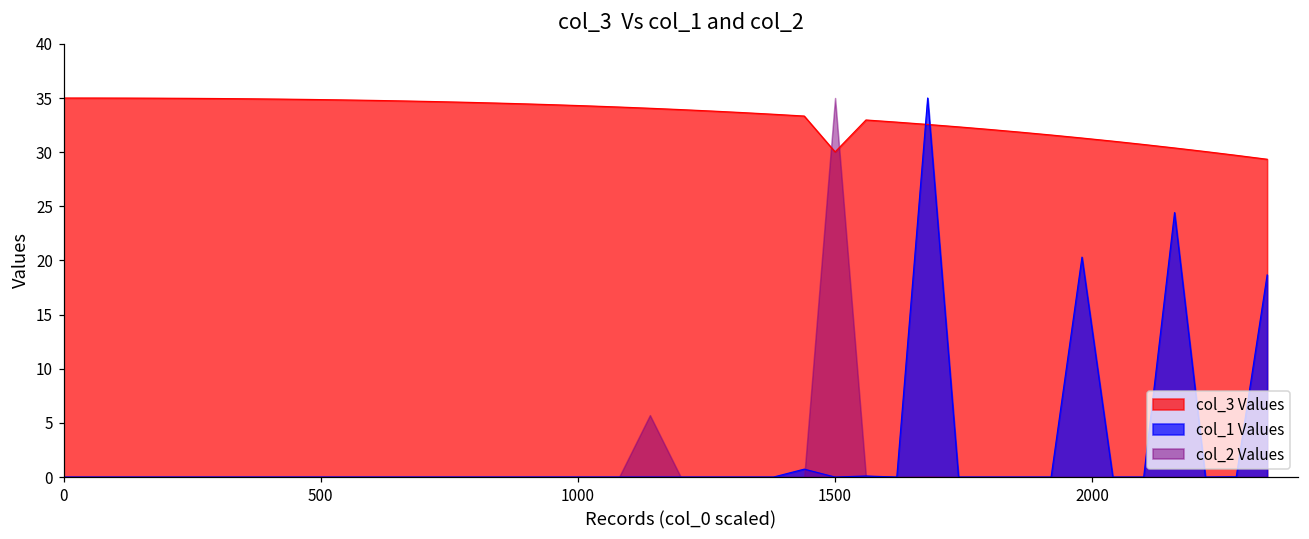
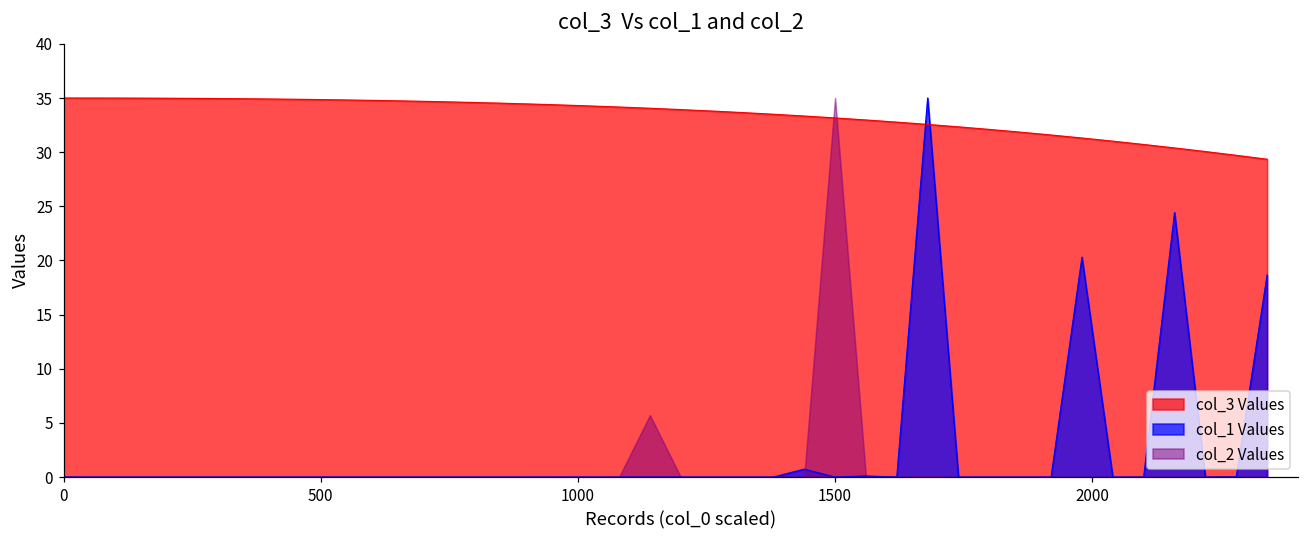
  {
    "col_3 Values": {
      "0": 35,
-     "1500": 30
+     "1500": 33
    },
    "col_1 Values": {
      "1500": 0
    },
    "col_2 Values": {
      "1500": 35
    }
  }
